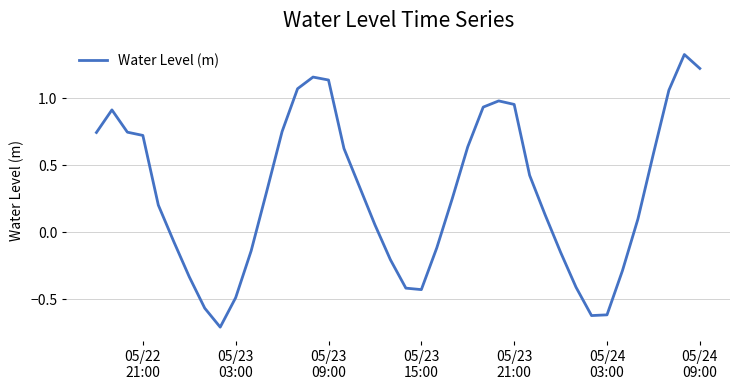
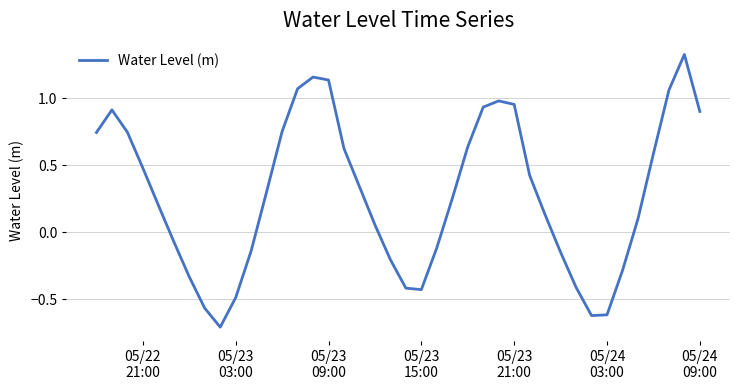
  {
-   "05/22 21:00": 0.72,
+   "05/22 21:00": 0.48,
    "05/23 03:00": -0.49,
    "05/23 09:00": 1.14,
    "05/23 15:00": -0.43,
    "05/23 21:00": 0.95,
    "05/24 03:00": -0.62,
-   "05/24 09:00": 1.22
+   "05/24 09:00": 0.90
  }
